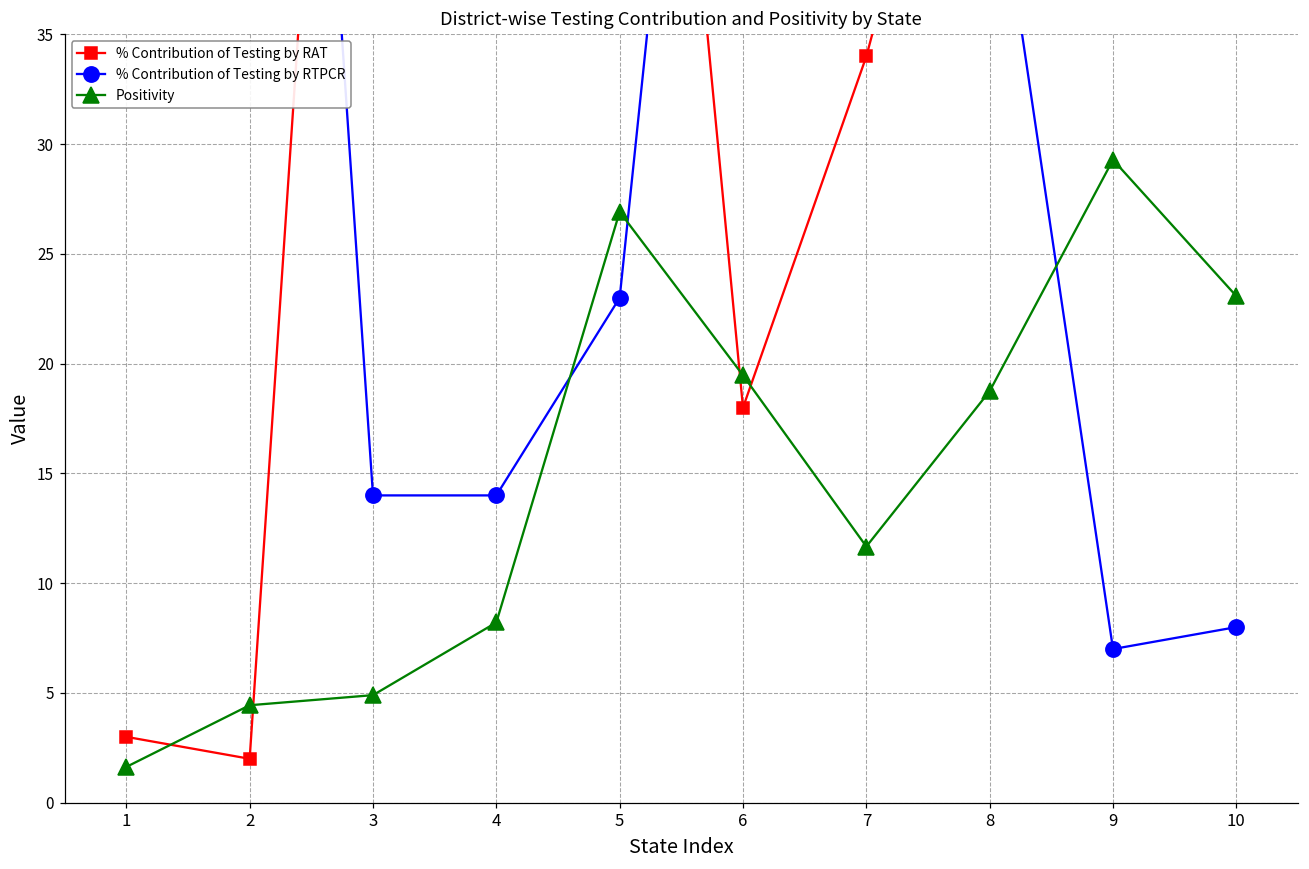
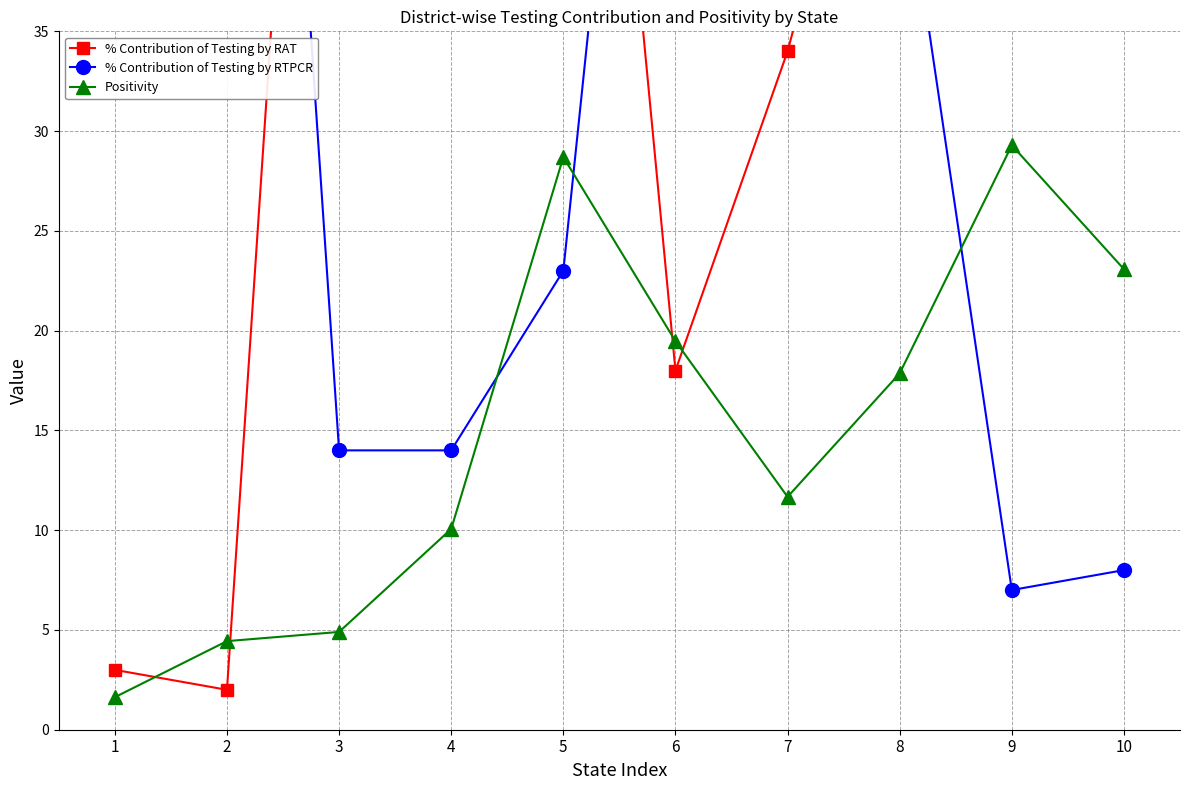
  {
    "% Contribution of Testing by RAT": {
      "1": 3.0,
      "2": 2.0,
      "6": 18.0,
      "7": 34.0
    },
    "% Contribution of Testing by RTPCR": {
      "3": 14.0,
      "4": 14.0,
      "5": 23.0,
      "9": 7.0,
      "10": 8.0
    },
    "Positivity": {
      "1": 1.6,
      "2": 4.4,
      "3": 4.9,
-     "4": 8.2,
-     "5": 26.9,
+     "4": 10.1,
+     "5": 28.7,
      "6": 19.5,
      "7": 11.7,
-     "8": 18.8,
+     "8": 17.9,
      "9": 29.3,
      "10": 23.1
    }
  }
